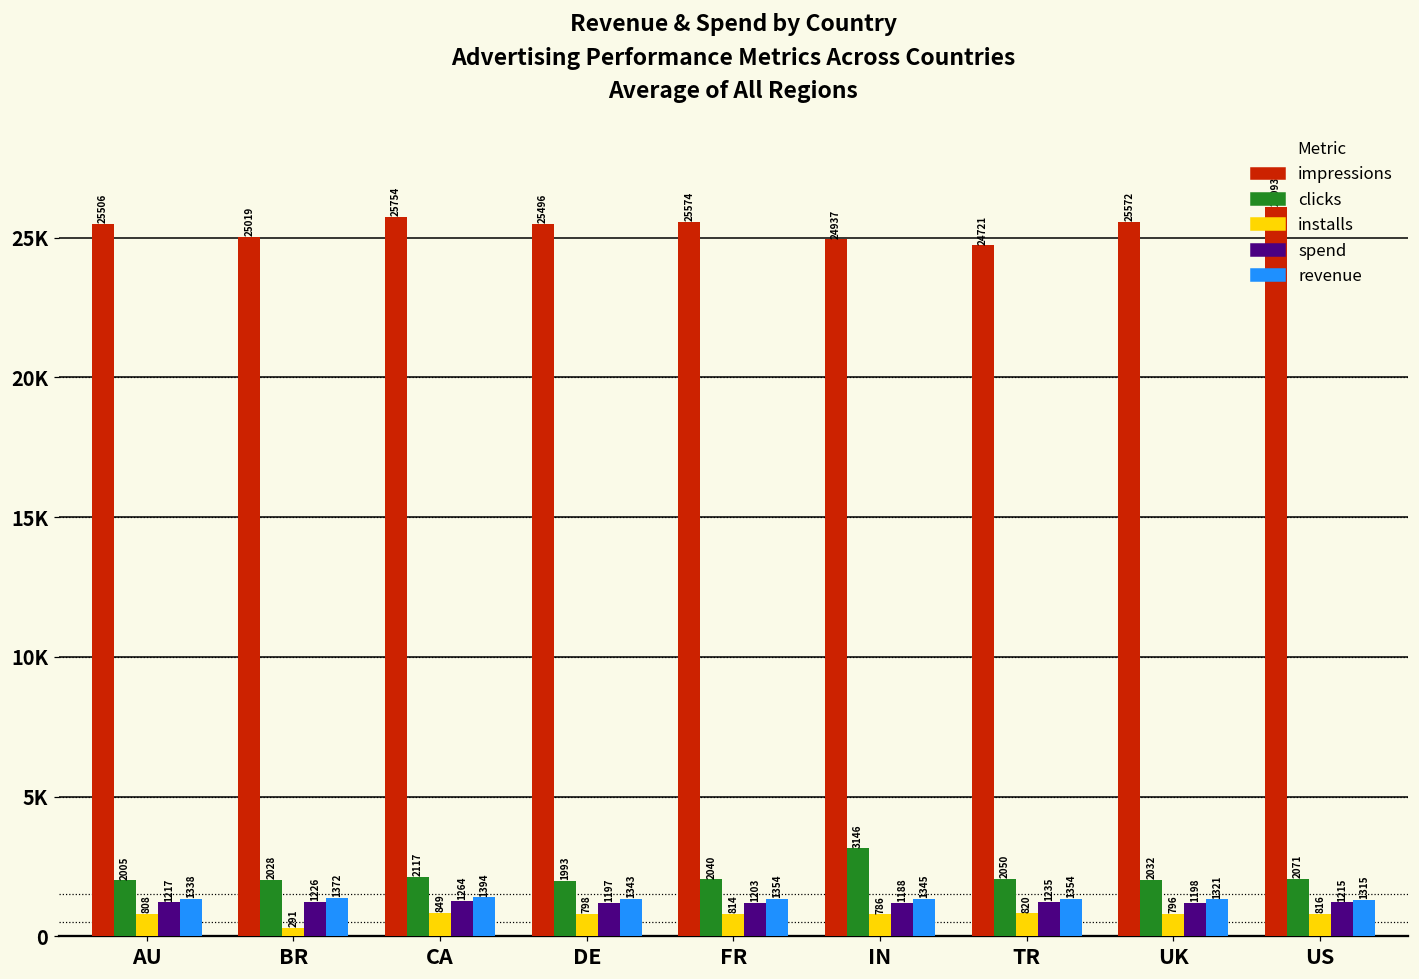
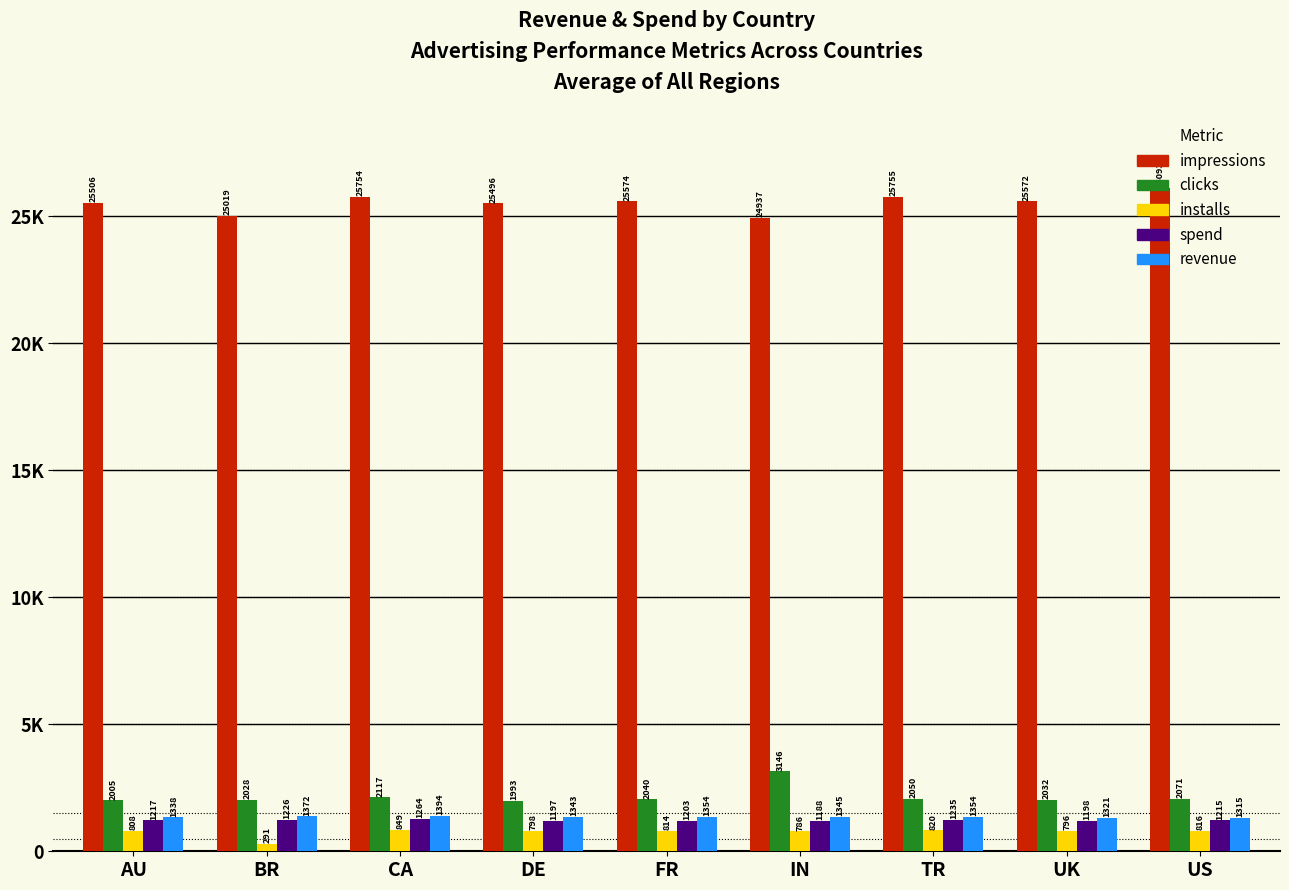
  {
    "impressions": {
      "AU": 25506,
      "BR": 25019,
      "CA": 25754,
      "DE": 25496,
      "FR": 25574,
      "IN": 24937,
-     "TR": 24721,
+     "TR": 25755,
      "UK": 25572,
      "US": 26093
    },
    "clicks": {
      "AU": 2005,
      "BR": 2028,
      "CA": 2117,
      "DE": 1993,
      "FR": 2040,
      "IN": 3146,
      "TR": 2050,
      "UK": 2032,
      "US": 2071
    },
    "installs": {
      "AU": 808,
      "BR": 291,
      "CA": 849,
      "DE": 798,
      "FR": 814,
      "IN": 786,
      "TR": 820,
      "UK": 796,
      "US": 816
    },
    "spend": {
      "AU": 1217,
      "BR": 1226,
      "CA": 1264,
      "DE": 1197,
      "FR": 1203,
      "IN": 1188,
      "TR": 1235,
      "UK": 1198,
      "US": 1215
    },
    "revenue": {
      "AU": 1338,
      "BR": 1372,
      "CA": 1394,
      "DE": 1343,
      "FR": 1354,
      "IN": 1345,
      "TR": 1354,
      "UK": 1321,
      "US": 1315
    }
  }
